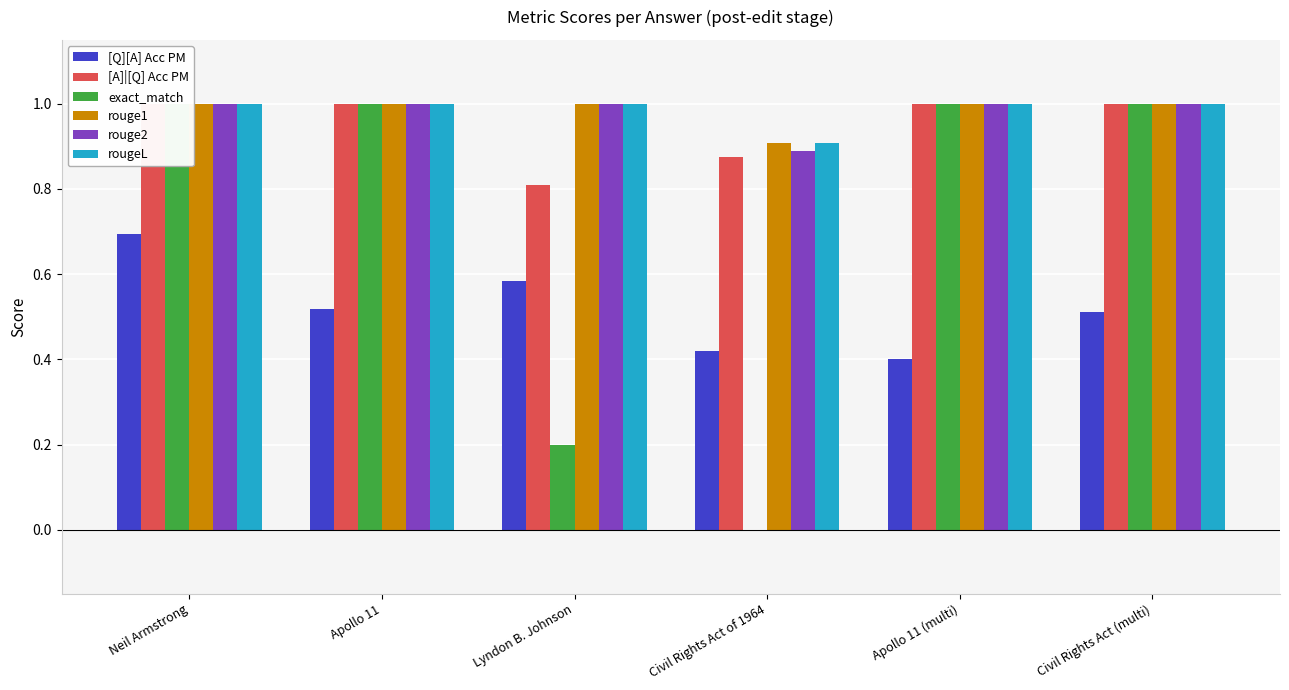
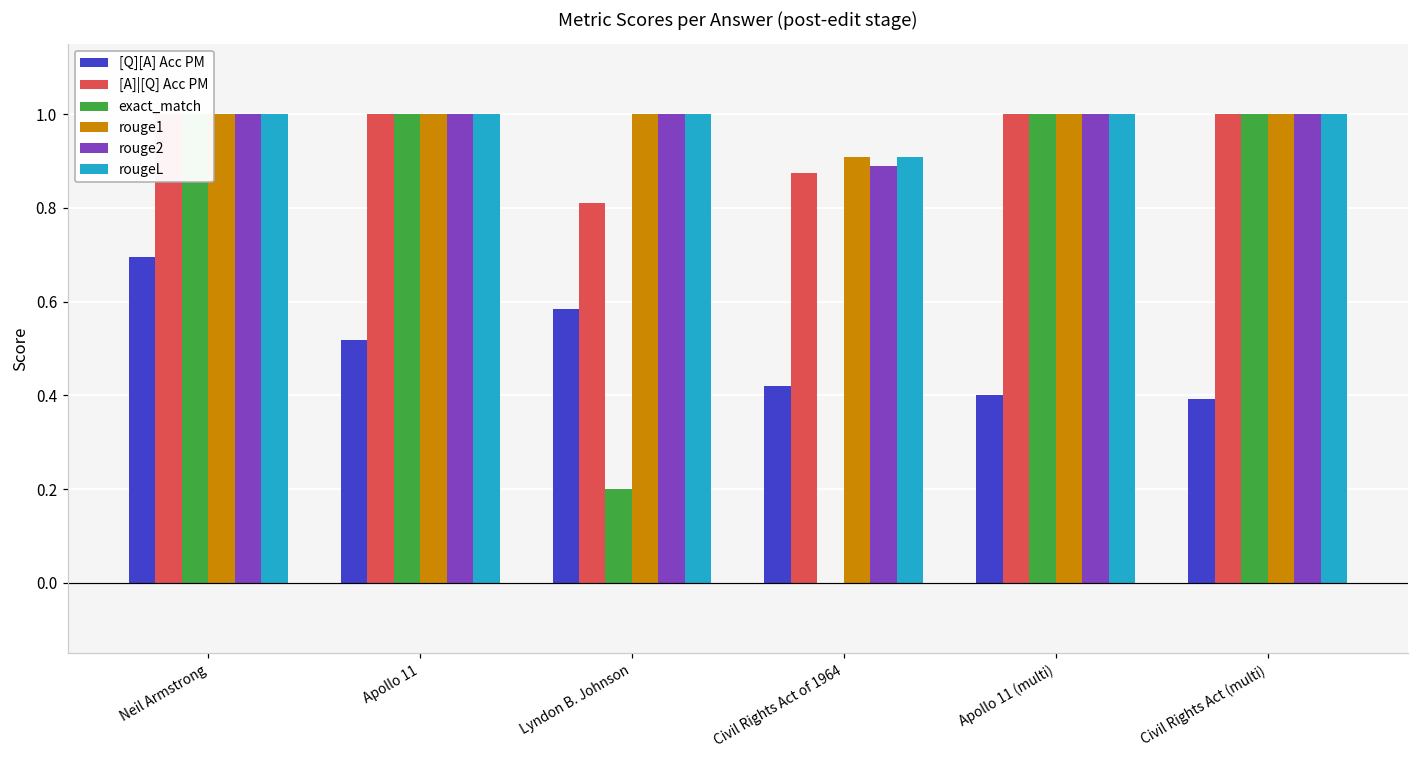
  {
    "[Q][A] Acc PM": {
      "Neil Armstrong": 0.70,
      "Apollo 11": 0.52,
      "Lyndon B. Johnson": 0.58,
      "Civil Rights Act of 1964": 0.42,
      "Apollo 11 (multi)": 0.40,
-     "Civil Rights Act (multi)": 0.51
+     "Civil Rights Act (multi)": 0.39
    },
    "[A]|[Q] Acc PM": {
      "Apollo 11": 1.00,
      "Lyndon B. Johnson": 0.81,
      "Civil Rights Act of 1964": 0.88,
      "Apollo 11 (multi)": 1.00,
      "Civil Rights Act (multi)": 1.00
    },
    "exact_match": {
      "Apollo 11": 1.00,
      "Lyndon B. Johnson": 0.20,
      "Civil Rights Act of 1964": 0.00,
      "Apollo 11 (multi)": 1.00,
      "Civil Rights Act (multi)": 1.00
    },
    "rouge1": {
      "Neil Armstrong": 1.00,
      "Apollo 11": 1.00,
      "Lyndon B. Johnson": 1.00,
      "Civil Rights Act of 1964": 0.91,
      "Apollo 11 (multi)": 1.00,
      "Civil Rights Act (multi)": 1.00
    },
    "rouge2": {
      "Neil Armstrong": 1.00,
      "Apollo 11": 1.00,
      "Lyndon B. Johnson": 1.00,
      "Civil Rights Act of 1964": 0.89,
      "Apollo 11 (multi)": 1.00,
      "Civil Rights Act (multi)": 1.00
    },
    "rougeL": {
      "Neil Armstrong": 1.00,
      "Apollo 11": 1.00,
      "Lyndon B. Johnson": 1.00,
      "Civil Rights Act of 1964": 0.91,
      "Apollo 11 (multi)": 1.00,
      "Civil Rights Act (multi)": 1.00
    }
  }
